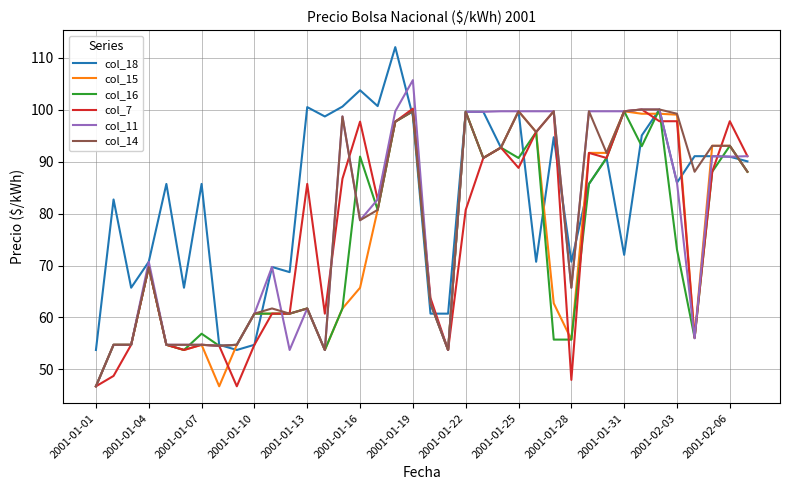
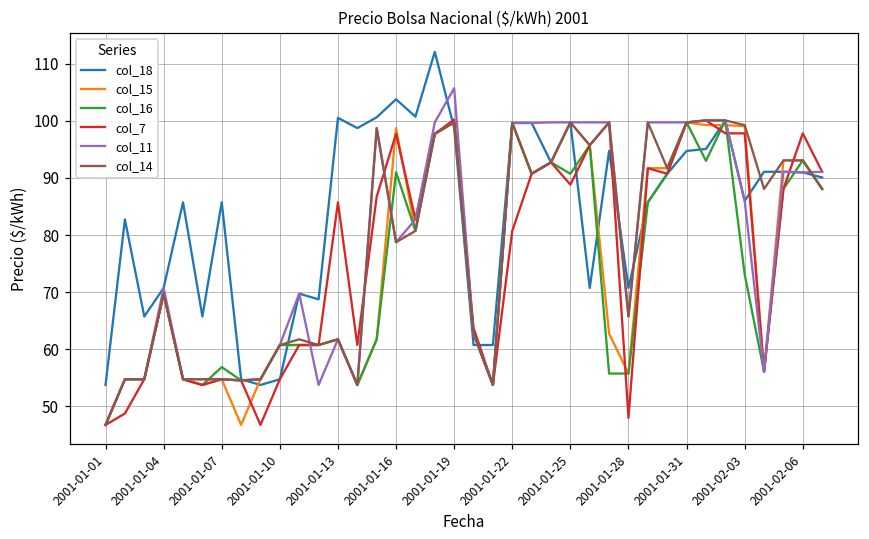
  {
    "col_18": {
      "2001-01-01": 54,
      "2001-01-07": 86,
      "2001-01-13": 101,
      "2001-01-16": 104,
      "2001-01-19": 99,
      "2001-01-28": 71,
-     "2001-01-31": 72
+     "2001-01-31": 95
    },
    "col_15": {
-     "2001-01-16": 66
+     "2001-01-16": 99
    },
    "col_16": {
      "2001-01-07": 57,
      "2001-01-16": 91,
      "2001-01-25": 91,
      "2001-02-03": 73
    },
    "col_7": {
      "2001-01-13": 86,
      "2001-01-16": 98,
      "2001-01-19": 100,
      "2001-01-22": 81,
      "2001-01-25": 89,
      "2001-01-28": 48,
      "2001-02-03": 98,
      "2001-02-06": 98
    },
    "col_11": {
      "2001-01-19": 106
    }
  }
